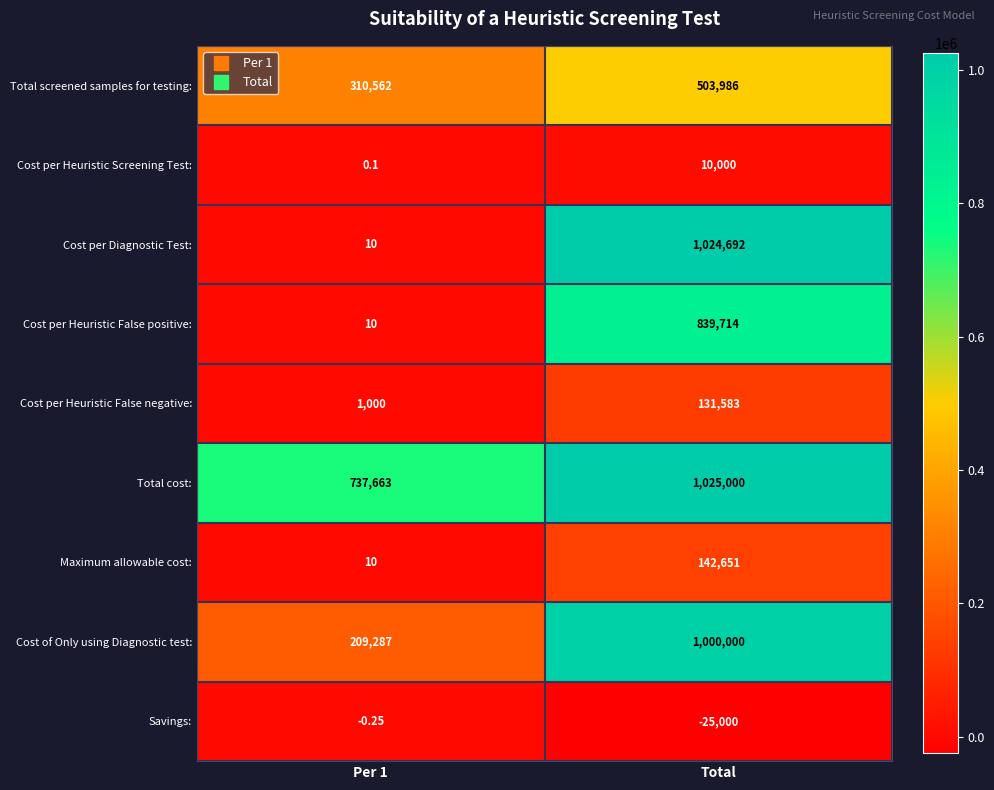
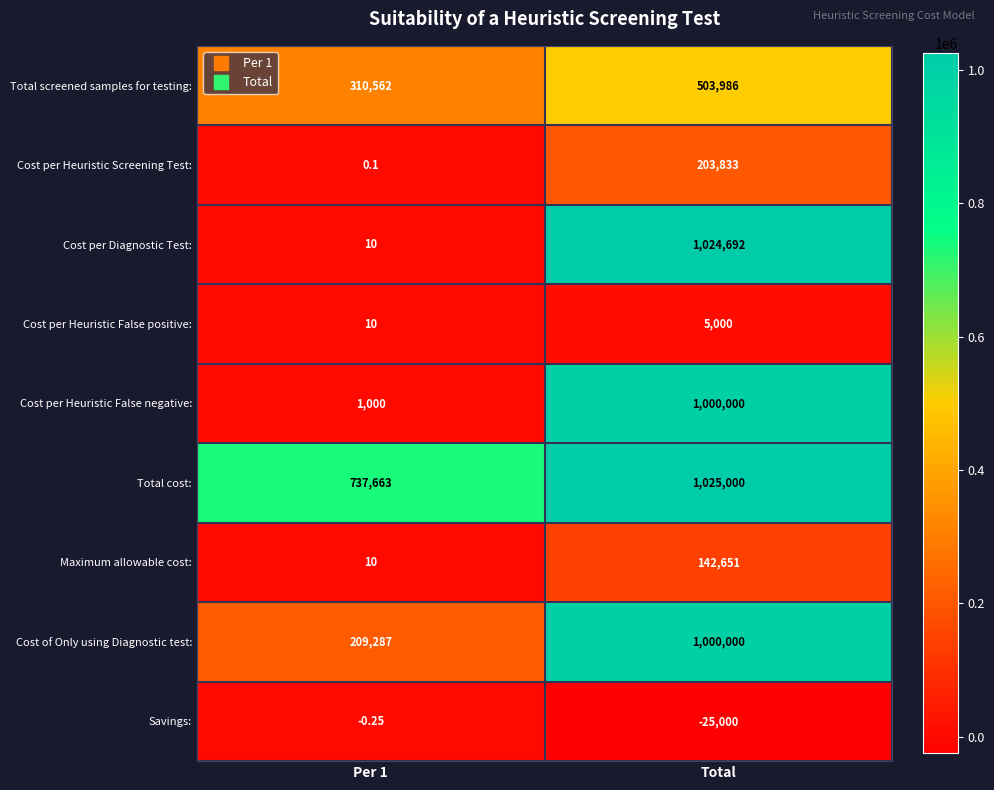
  {
    "Total screened samples for testing:": {
      "Per 1": "310,562",
      "Total": "503,986"
    },
    "Cost per Heuristic Screening Test:": {
      "Per 1": "0.1",
-     "Total": "10,000"
+     "Total": "203,833"
    },
    "Cost per Diagnostic Test:": {
      "Per 1": "10",
      "Total": "1,024,692"
    },
    "Cost per Heuristic False positive:": {
      "Per 1": "10",
-     "Total": "839,714"
+     "Total": "5,000"
    },
    "Cost per Heuristic False negative:": {
      "Per 1": "1,000",
-     "Total": "131,583"
+     "Total": "1,000,000"
    },
    "Total cost:": {
      "Per 1": "737,663",
      "Total": "1,025,000"
    },
    "Maximum allowable cost:": {
      "Per 1": "10",
      "Total": "142,651"
    },
    "Cost of Only using Diagnostic test:": {
      "Per 1": "209,287",
      "Total": "1,000,000"
    },
    "Savings:": {
      "Per 1": "-0.25",
      "Total": "-25,000"
    }
  }
